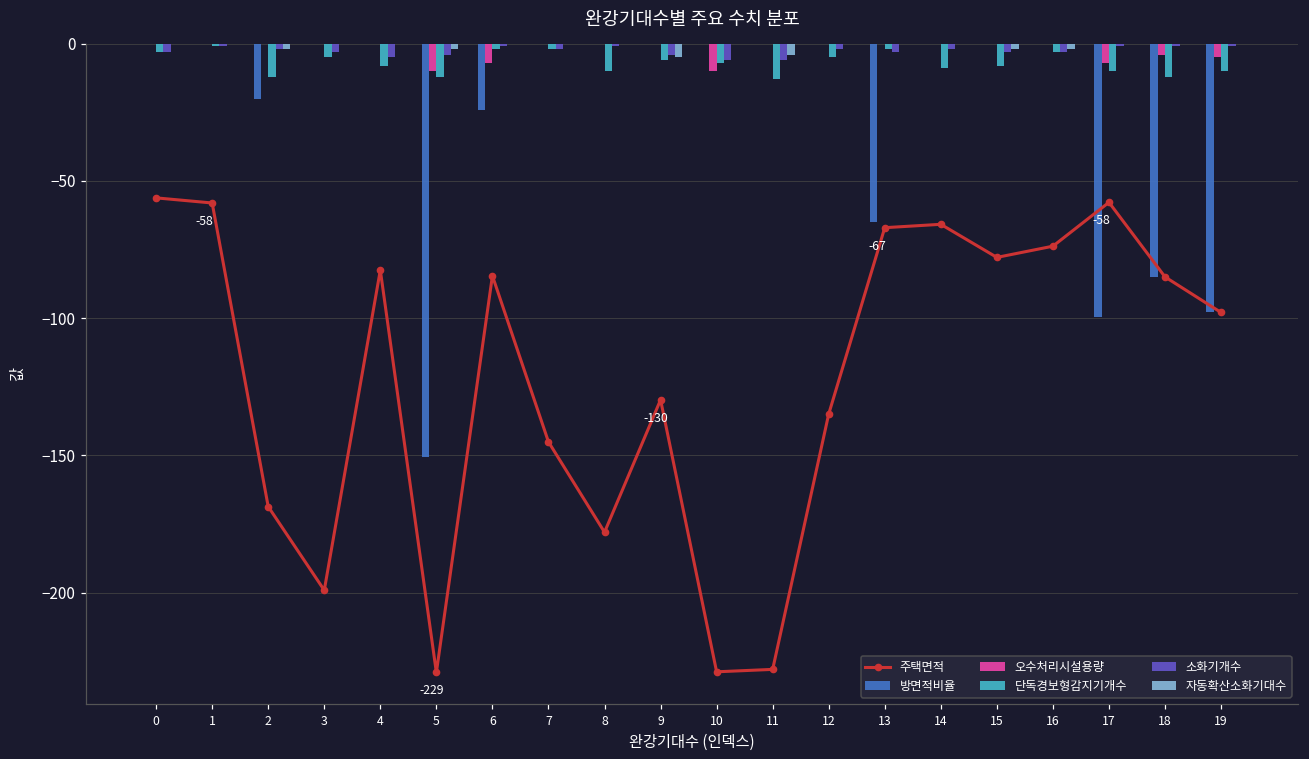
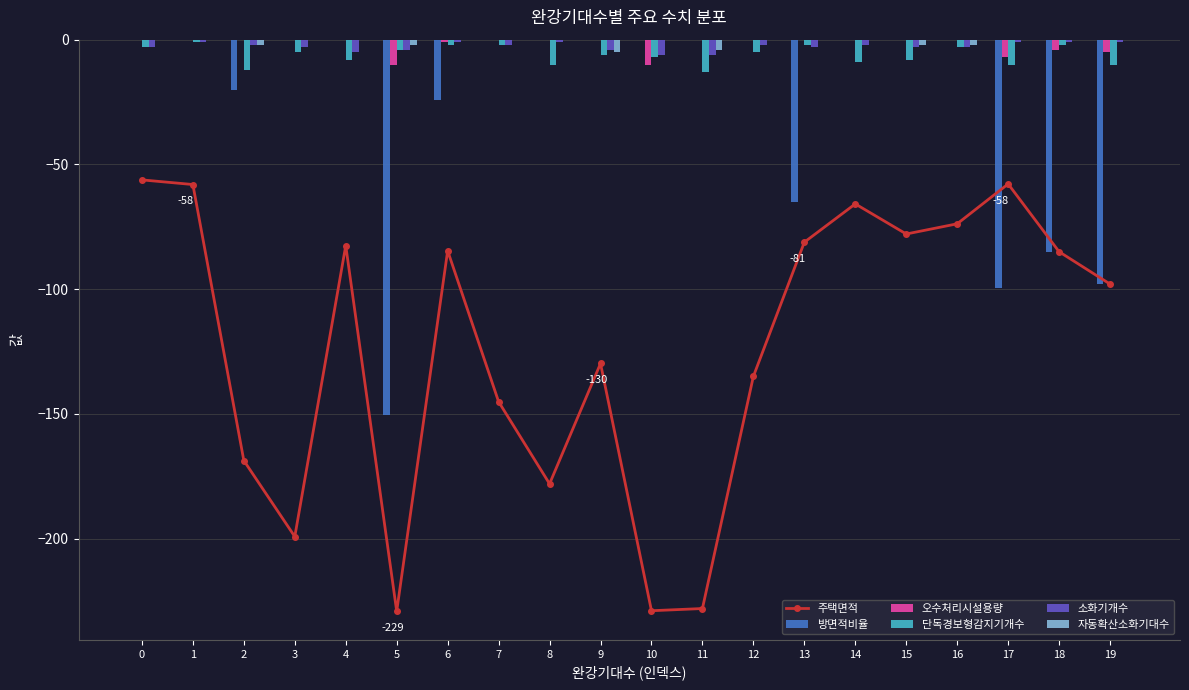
  {
    "주택면적": {
      "1": -58,
      "5": -229,
      "9": -130,
-     "13": -67,
+     "13": -81,
      "17": -58
    },
    "오수처리시설용량": {
      "0": 0,
      "1": 0,
      "2": 0,
      "3": 0,
      "4": 0,
      "5": -10,
-     "6": -7,
+     "6": -1,
      "7": 0,
      "8": 0,
      "9": 0,
      "10": -10,
      "11": 0,
      "12": 0,
      "13": 0,
      "14": 0,
      "15": 0,
      "16": 0,
      "17": -7,
      "18": -4,
      "19": -5
    },
    "단독경보형감지기개수": {
      "0": -3,
      "2": -12,
      "3": -5,
      "4": -8,
-     "5": -12,
+     "5": -4,
      "6": -2,
      "7": -2,
      "8": -10,
      "9": -6,
      "10": -7,
      "11": -13,
      "12": -5,
      "13": -2,
      "14": -9,
      "15": -8,
      "16": -3,
      "17": -10,
-     "18": -12,
+     "18": -2,
      "19": -10
    },
    "자동확산소화기대수": {
      "0": 0,
      "1": 0,
      "2": -2,
      "3": 0,
      "4": 0,
      "5": -2,
      "6": 0,
      "7": 0,
      "8": 0,
      "9": -5,
      "10": 0,
      "11": -4,
      "12": 0,
      "13": 0,
      "14": 0,
      "15": -2,
      "16": -2,
      "17": 0,
      "18": 0,
      "19": 0
    }
  }
